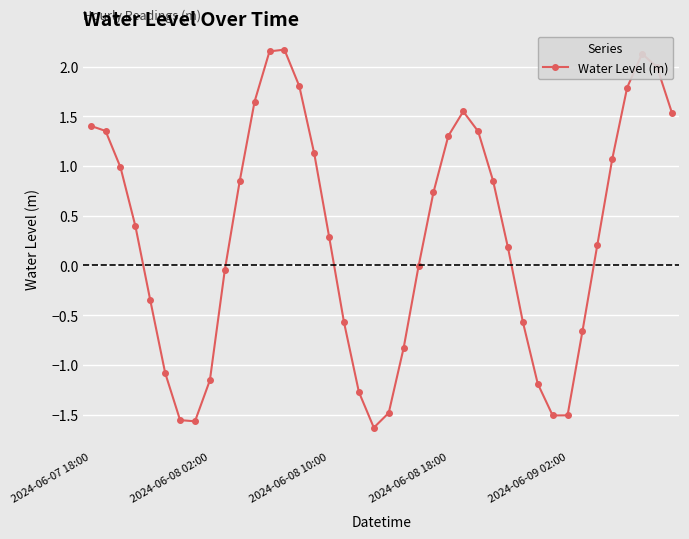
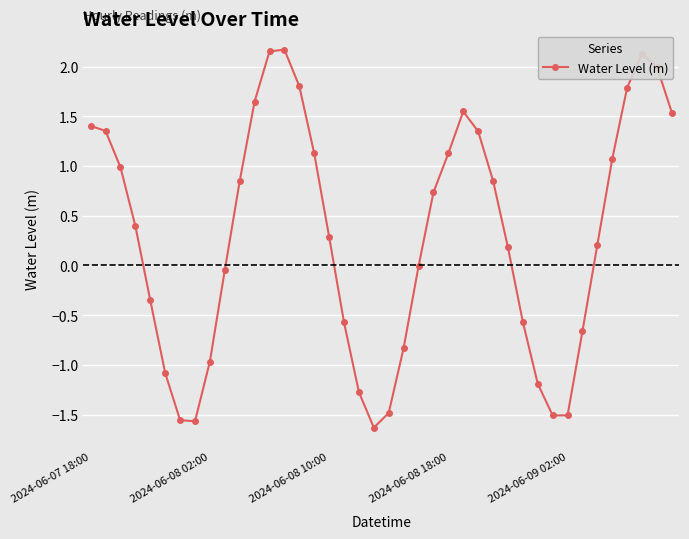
  {
    "2024-06-07 18:00": 1.4,
-   "2024-06-08 02:00": -1.2,
+   "2024-06-08 02:00": -1.0,
    "2024-06-08 10:00": 0.3,
-   "2024-06-08 18:00": 1.3,
+   "2024-06-08 18:00": 1.1,
    "2024-06-09 02:00": -1.5
  }
